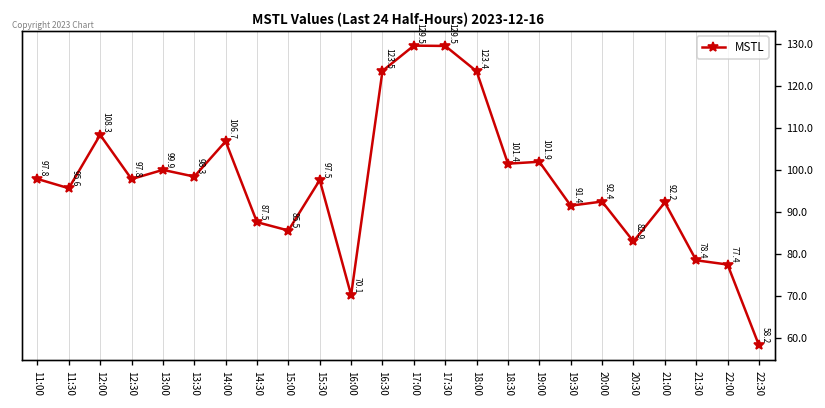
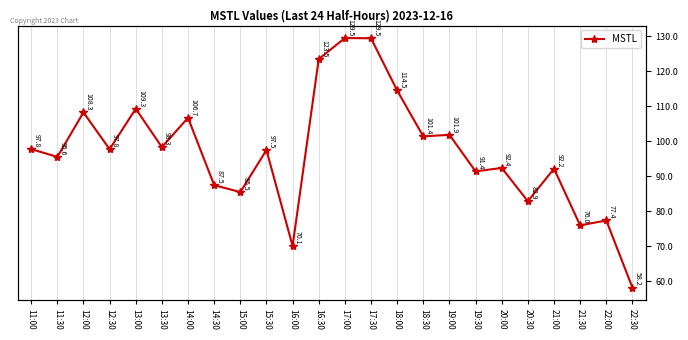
  {
    "11:00": 97.8,
    "11:30": 95.6,
    "12:00": 108.3,
    "12:30": 97.8,
-   "13:00": 99.9,
+   "13:00": 109.3,
    "13:30": 98.3,
    "14:00": 106.7,
    "14:30": 87.5,
    "15:00": 85.5,
    "15:30": 97.5,
    "16:00": 70.1,
    "16:30": 123.5,
    "17:00": 129.5,
    "17:30": 129.5,
-   "18:00": 123.4,
+   "18:00": 114.5,
    "18:30": 101.4,
    "19:00": 101.9,
    "19:30": 91.4,
    "20:00": 92.4,
    "20:30": 82.9,
    "21:00": 92.2,
-   "21:30": 78.4,
+   "21:30": 76.0,
    "22:00": 77.4,
    "22:30": 58.2
  }
